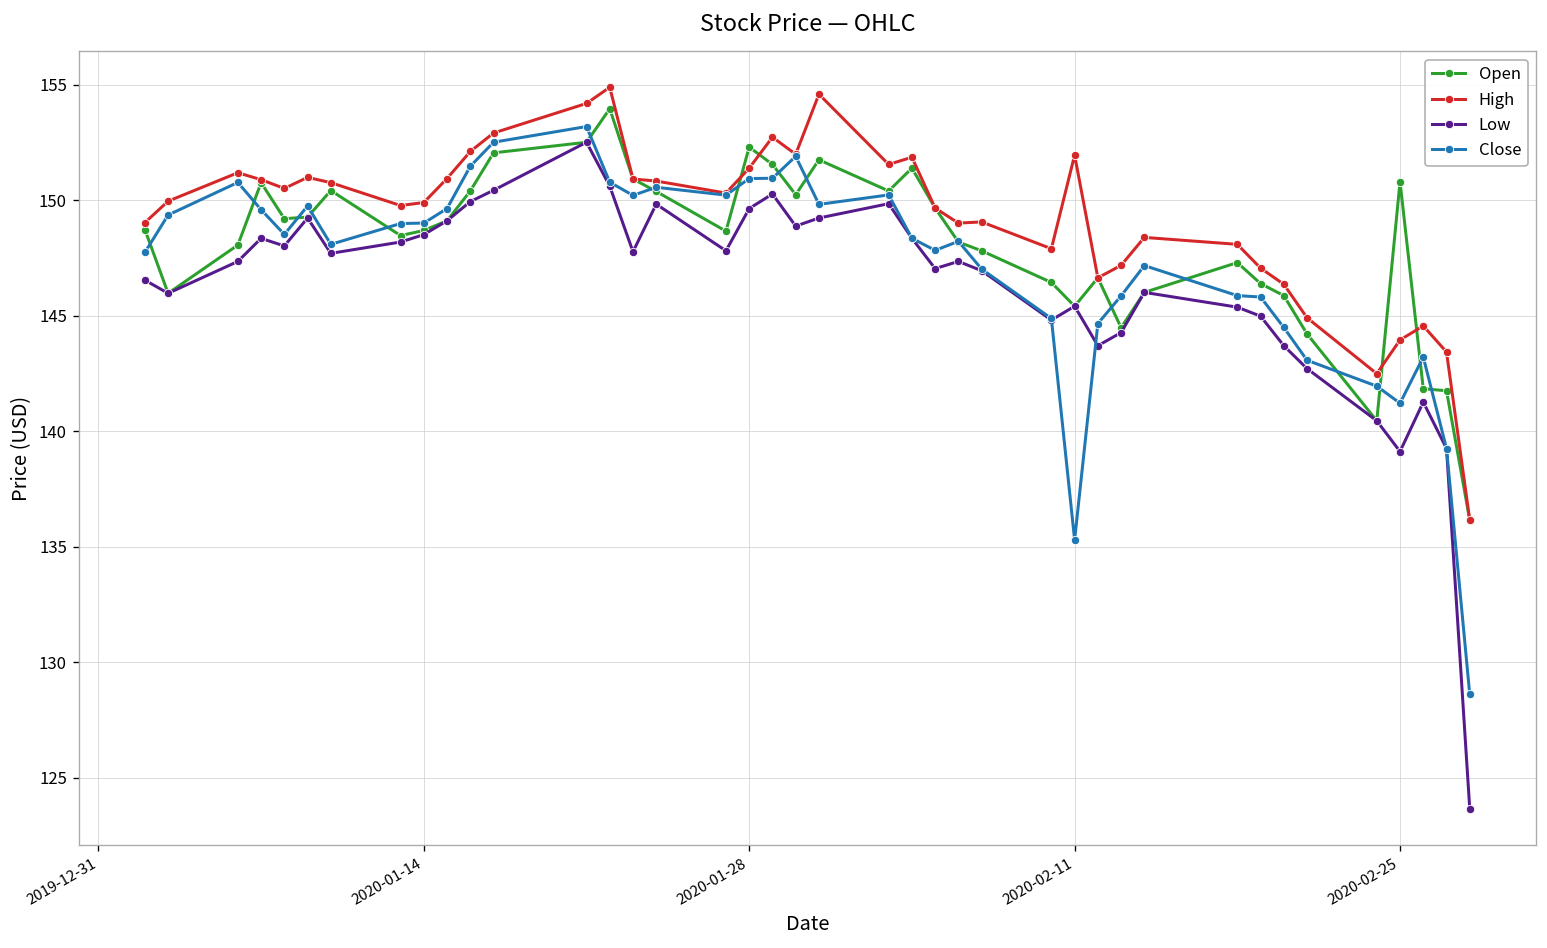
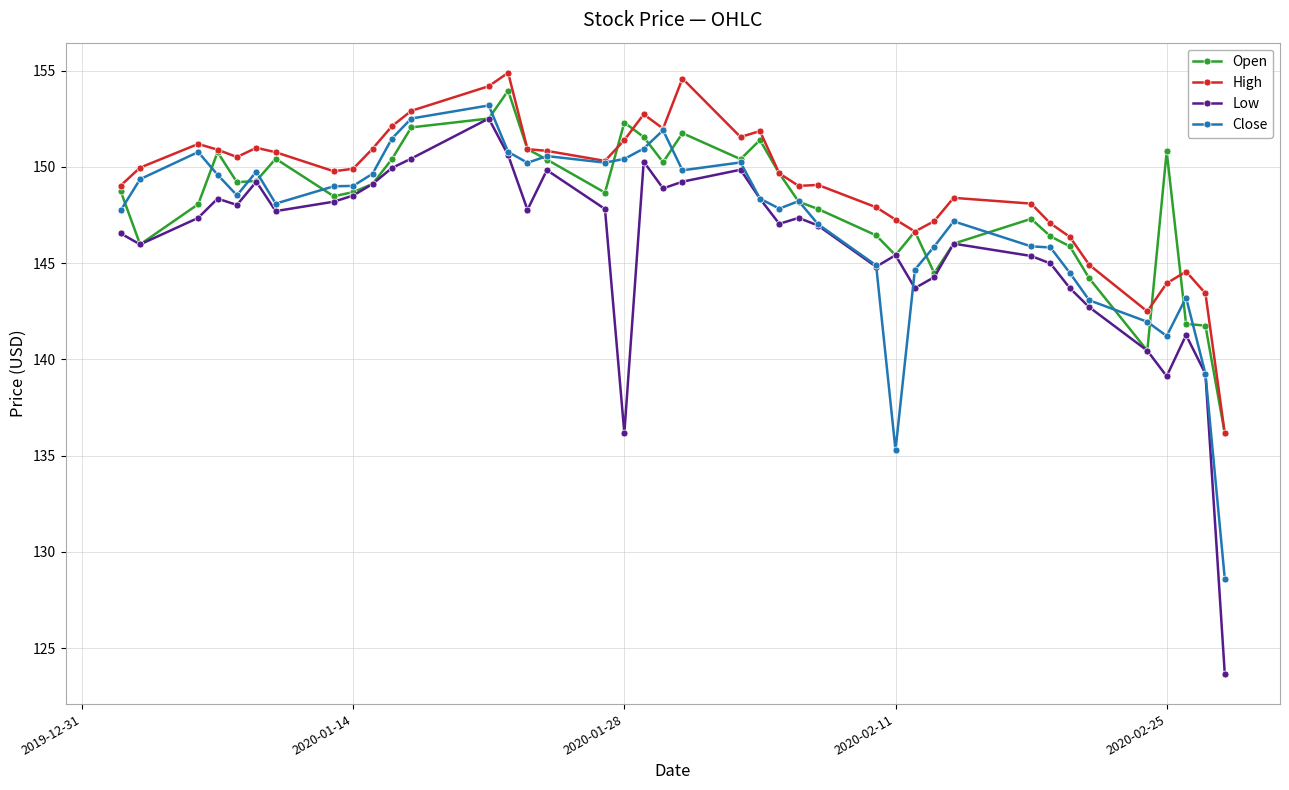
  {
    "Open": {
      "2020-01-14": 148.7,
      "2020-01-28": 152.3,
      "2020-02-25": 150.8
    },
    "High": {
      "2020-01-14": 149.9,
      "2020-01-28": 151.4,
-     "2020-02-11": 152.0,
+     "2020-02-11": 147.3,
      "2020-02-25": 144.0
    },
    "Low": {
      "2020-01-14": 148.5,
-     "2020-01-28": 149.6,
+     "2020-01-28": 136.2,
      "2020-02-25": 139.1
    },
    "Close": {
      "2020-01-14": 149.0,
-     "2020-01-28": 150.9,
+     "2020-01-28": 150.4,
      "2020-02-11": 135.3,
      "2020-02-25": 141.2
    }
  }
